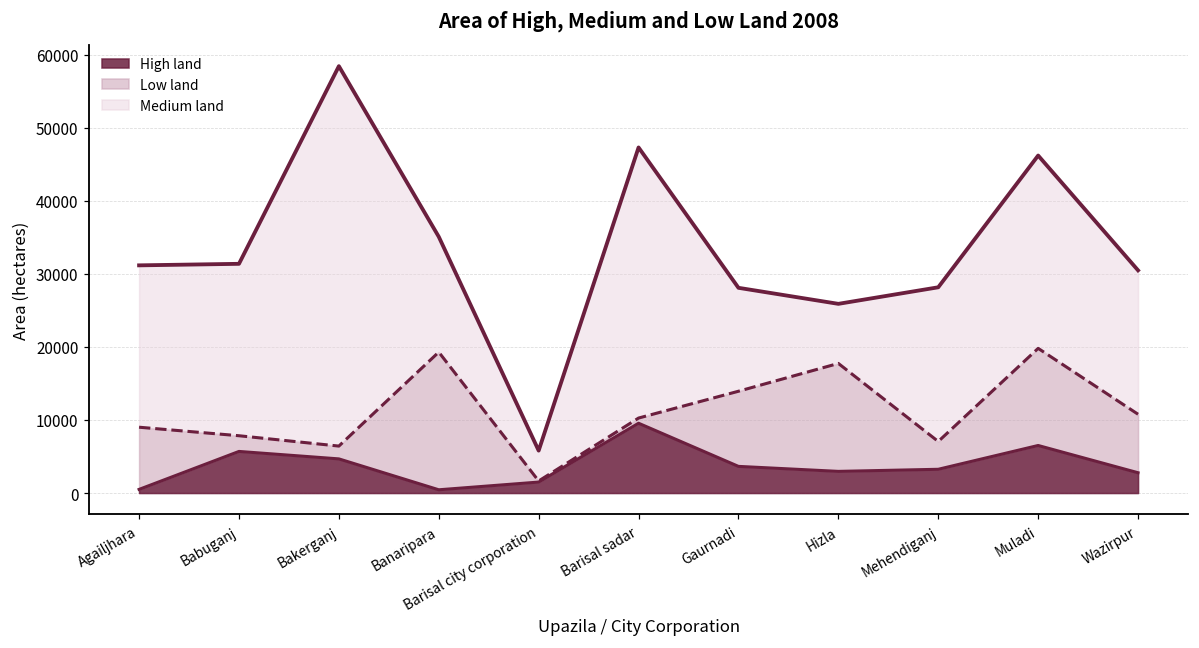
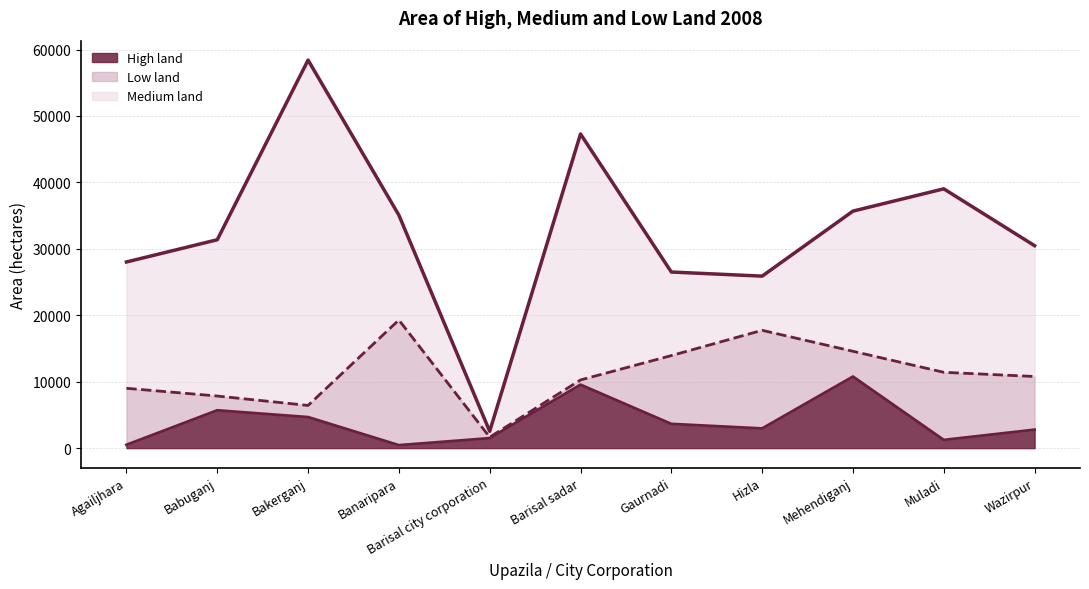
  {
    "High land": {
      "Agailjhara": 0,
      "Babuganj": 6000,
      "Bakerganj": 5000,
      "Banaripara": 0,
      "Barisal sadar": 10000,
      "Gaurnadi": 4000,
      "Hizla": 3000,
-     "Mehendiganj": 3000,
-     "Muladi": 7000,
+     "Mehendiganj": 11000,
+     "Muladi": 1000,
      "Wazirpur": 3000
    },
    "Low land": {
      "Agailjhara": 9000,
      "Babuganj": 2000,
      "Bakerganj": 2000,
      "Banaripara": 19000,
      "Barisal sadar": 1000,
      "Gaurnadi": 10000,
      "Hizla": 15000,
      "Mehendiganj": 4000,
-     "Muladi": 13000,
+     "Muladi": 10000,
      "Wazirpur": 8000
    },
    "Medium land": {
-     "Agailjhara": 22000,
+     "Agailjhara": 19000,
      "Babuganj": 24000,
      "Bakerganj": 52000,
      "Banaripara": 16000,
-     "Barisal city corporation": 4000,
+     "Barisal city corporation": 1000,
      "Barisal sadar": 37000,
-     "Gaurnadi": 14000,
+     "Gaurnadi": 13000,
      "Hizla": 8000,
      "Mehendiganj": 21000,
-     "Muladi": 26000,
+     "Muladi": 28000,
      "Wazirpur": 20000
    }
  }
